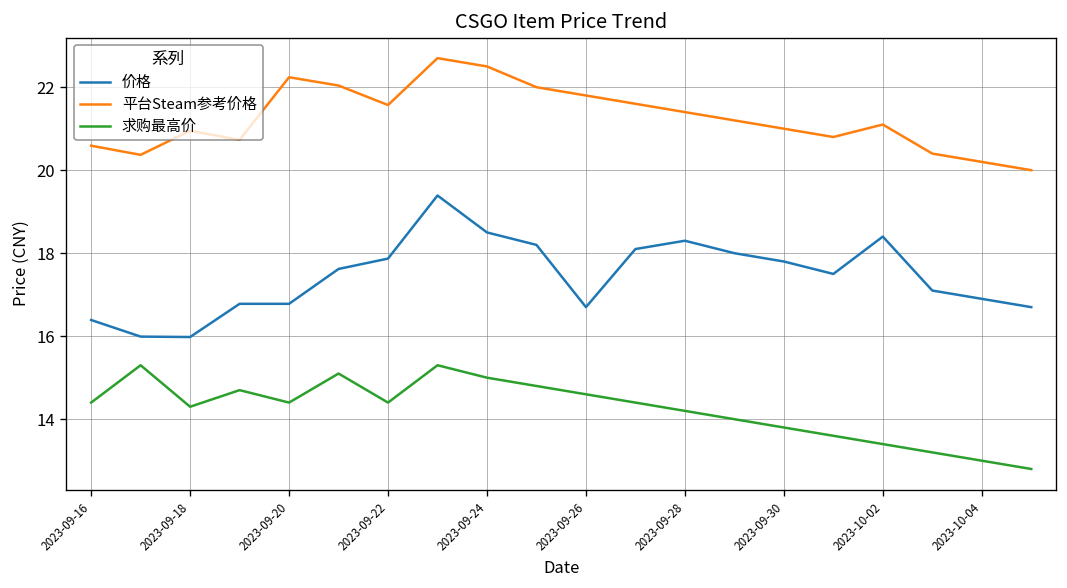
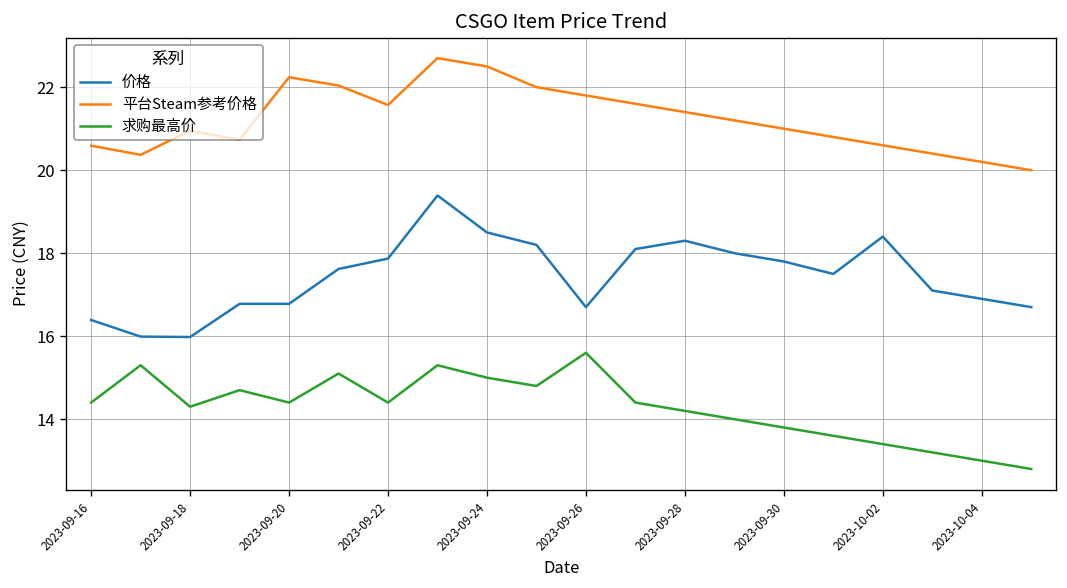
  {
    "价格": {
      "2023-09-16": 16.4,
      "2023-09-18": 16.0,
      "2023-09-20": 16.8,
      "2023-09-22": 17.9,
      "2023-09-24": 18.5,
      "2023-09-26": 16.7,
      "2023-09-28": 18.3,
      "2023-09-30": 17.8,
      "2023-10-02": 18.4,
      "2023-10-04": 16.9
    },
    "平台Steam参考价格": {
      "2023-09-16": 20.6,
      "2023-09-20": 22.2,
      "2023-09-22": 21.6,
      "2023-09-24": 22.5,
      "2023-09-26": 21.8,
      "2023-09-28": 21.4,
      "2023-09-30": 21.0,
-     "2023-10-02": 21.1,
+     "2023-10-02": 20.6,
      "2023-10-04": 20.2
    },
    "求购最高价": {
      "2023-09-16": 14.4,
      "2023-09-18": 14.3,
      "2023-09-20": 14.4,
      "2023-09-22": 14.4,
      "2023-09-24": 15.0,
-     "2023-09-26": 14.6,
+     "2023-09-26": 15.6,
      "2023-09-28": 14.2,
      "2023-09-30": 13.8,
      "2023-10-02": 13.4,
      "2023-10-04": 13.0
    }
  }
